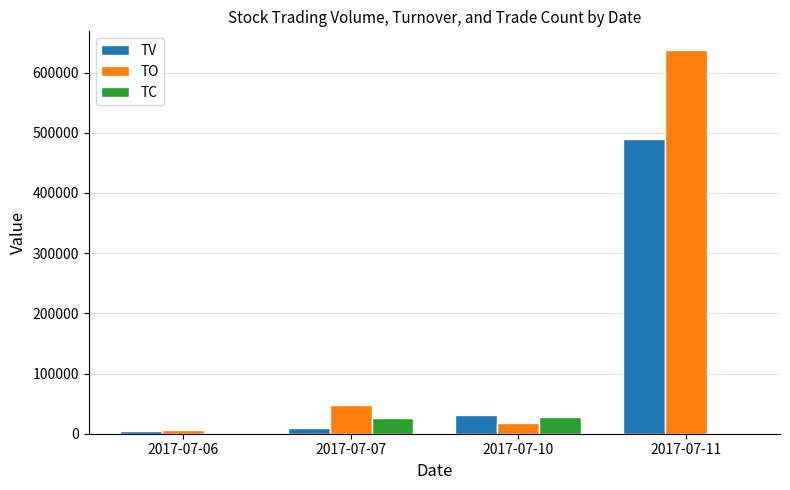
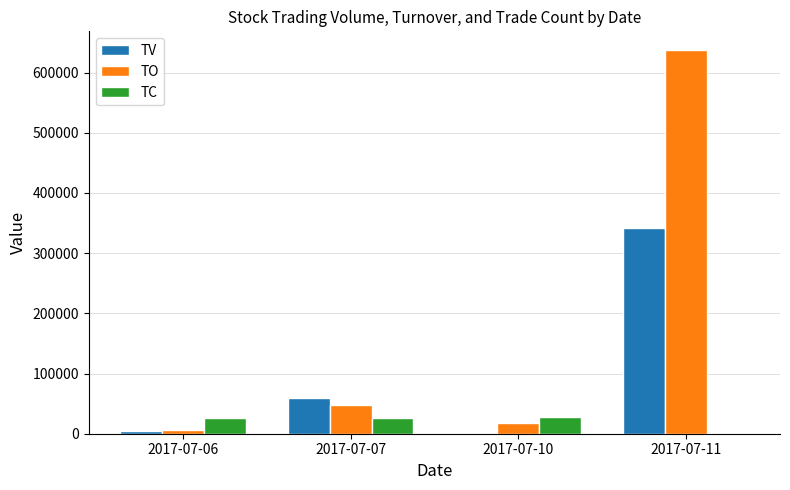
  {
    "TV": {
-     "2017-07-07": 10000,
-     "2017-07-10": 30000,
-     "2017-07-11": 490000
+     "2017-07-07": 60000,
+     "2017-07-10": 0,
+     "2017-07-11": 340000
    },
    "TO": {
      "2017-07-06": 10000,
      "2017-07-07": 50000,
      "2017-07-10": 20000,
      "2017-07-11": 640000
    },
    "TC": {
-     "2017-07-06": 0,
+     "2017-07-06": 30000,
      "2017-07-07": 30000,
      "2017-07-10": 30000
    }
  }
